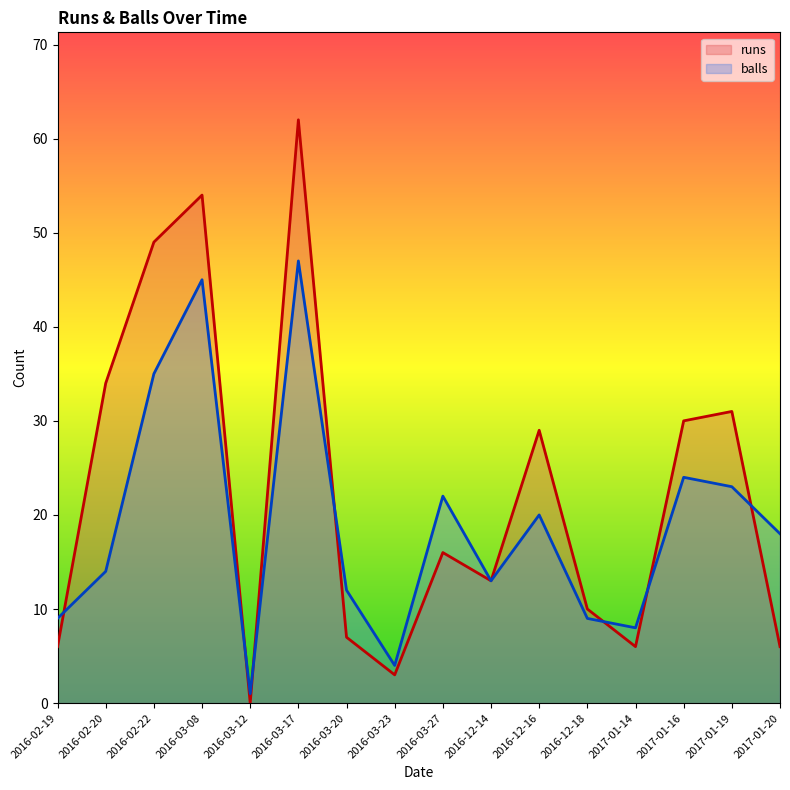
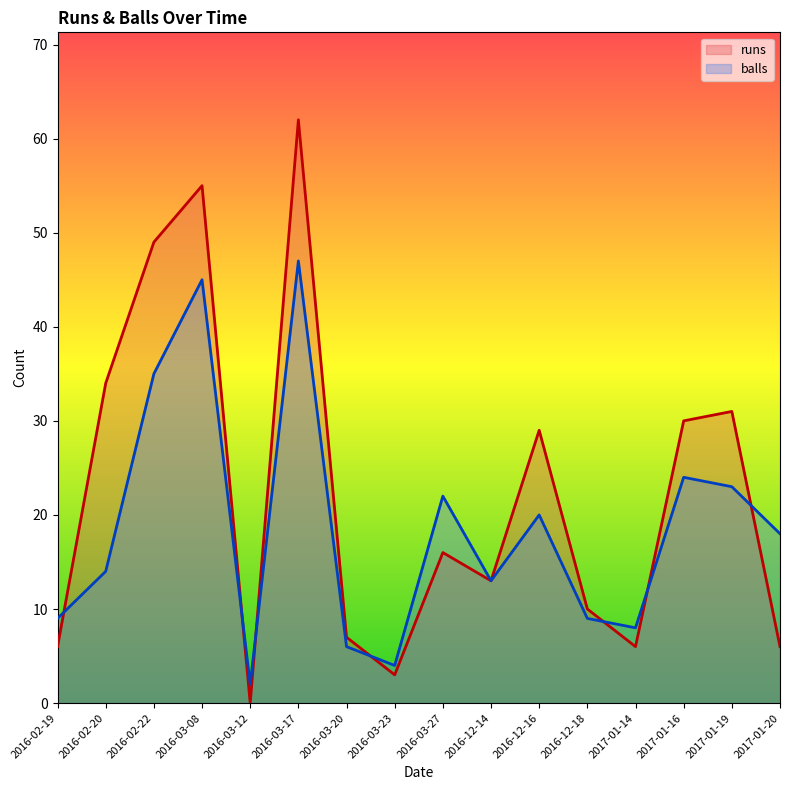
  {
    "runs": {
      "2016-02-19": 6,
      "2016-02-20": 34,
      "2016-02-22": 49,
-     "2016-03-08": 54,
+     "2016-03-08": 55,
      "2016-03-12": 0,
      "2016-03-17": 62,
      "2016-03-20": 7,
      "2016-03-23": 3,
      "2016-03-27": 16,
      "2016-12-16": 29,
      "2016-12-18": 10,
      "2017-01-14": 6,
      "2017-01-16": 30,
      "2017-01-19": 31,
      "2017-01-20": 6
    },
    "balls": {
      "2016-02-19": 9,
      "2016-02-20": 14,
      "2016-02-22": 35,
      "2016-03-08": 45,
-     "2016-03-12": 1,
+     "2016-03-12": 2,
      "2016-03-17": 47,
-     "2016-03-20": 12,
+     "2016-03-20": 6,
      "2016-03-23": 4,
      "2016-03-27": 22,
      "2016-12-16": 20,
      "2016-12-18": 9,
      "2017-01-14": 8,
      "2017-01-16": 24,
      "2017-01-19": 23,
      "2017-01-20": 18
    }
  }
